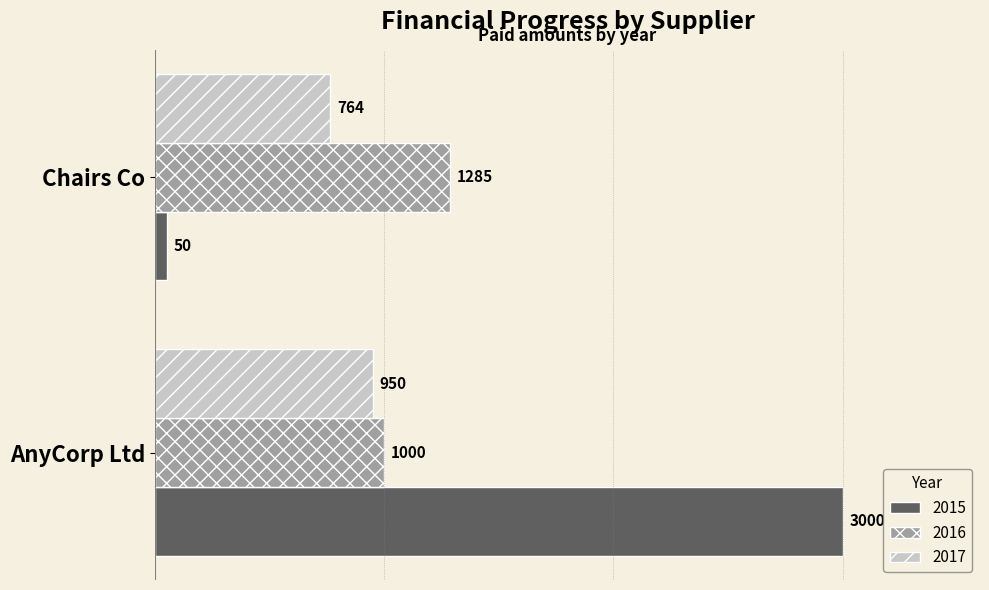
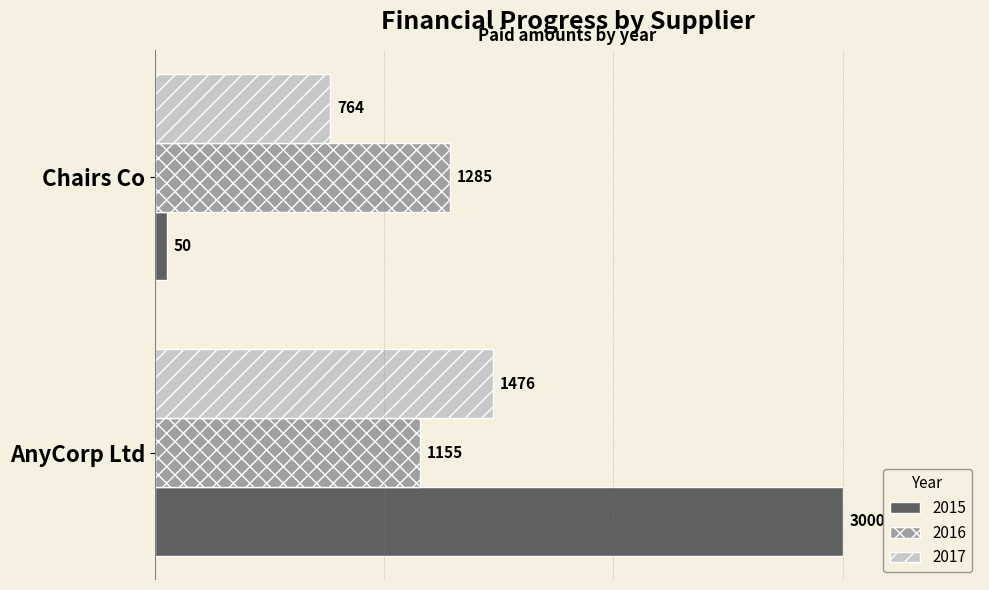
  {
    "2015": {
      "Chairs Co": 50
    },
    "2016": {
      "Chairs Co": 1285,
-     "AnyCorp Ltd": 1000
+     "AnyCorp Ltd": 1155
    },
    "2017": {
      "Chairs Co": 764,
-     "AnyCorp Ltd": 950
+     "AnyCorp Ltd": 1476
    }
  }
